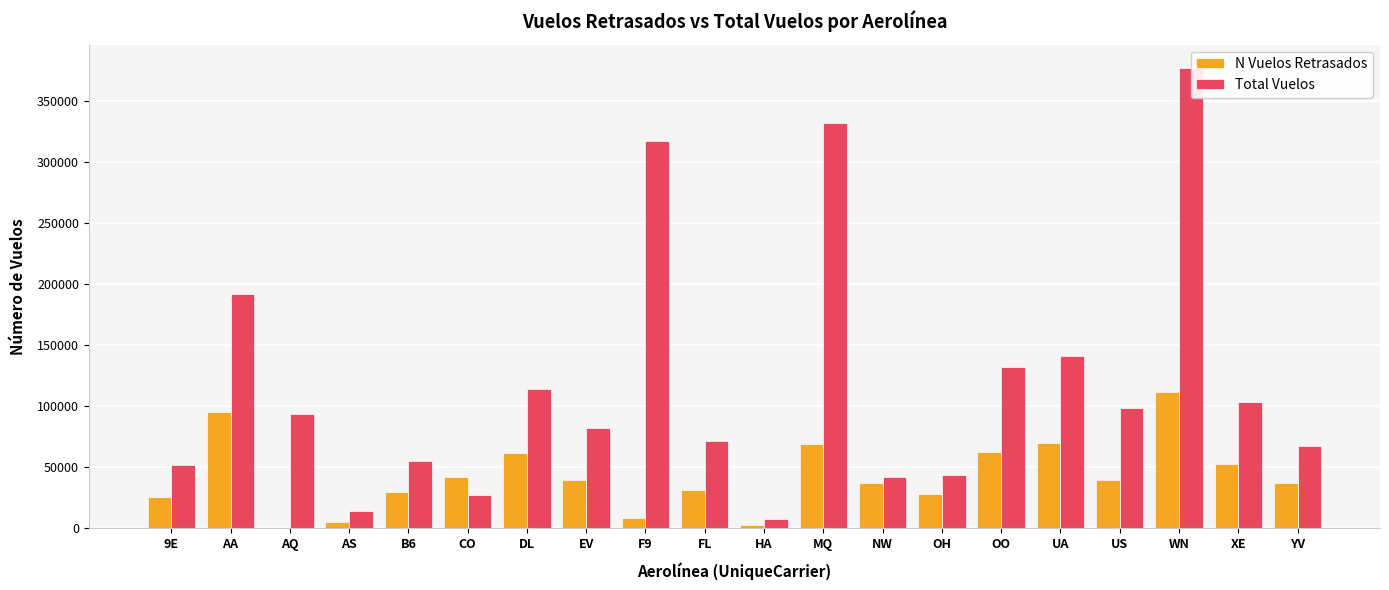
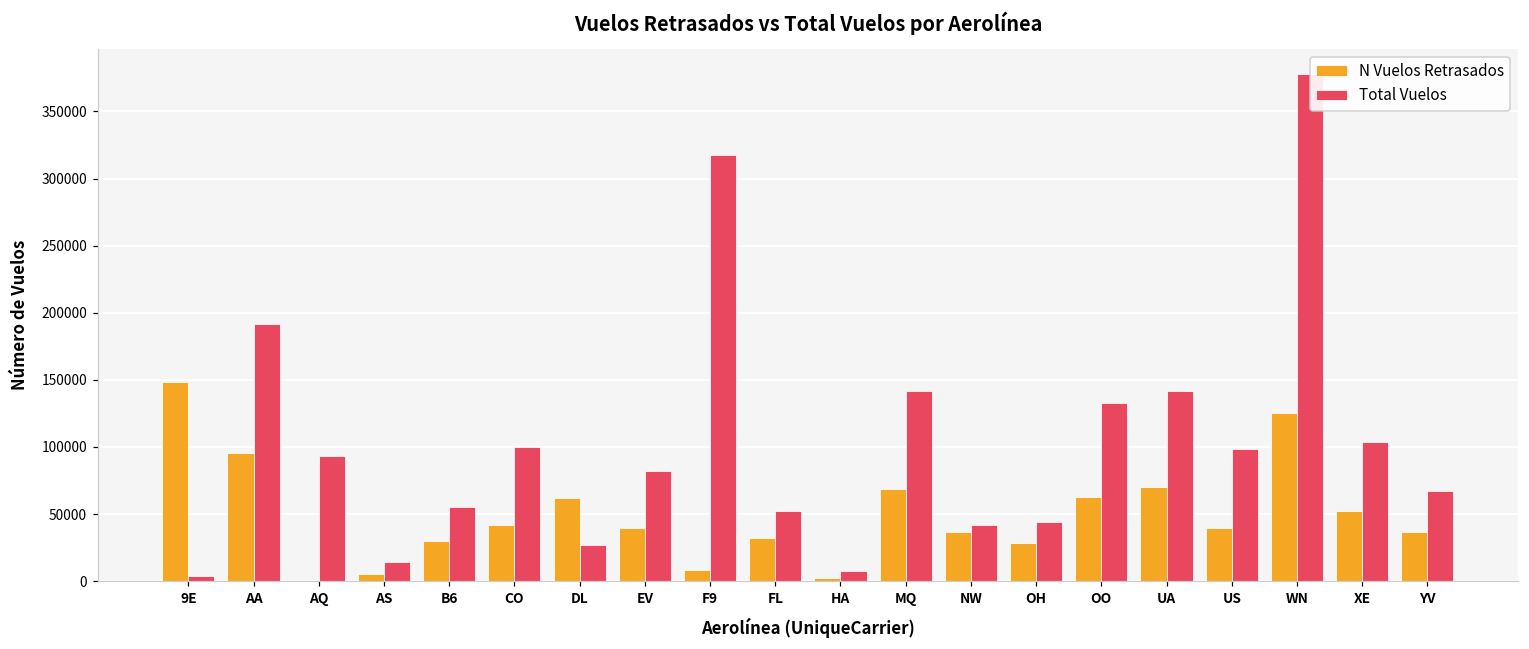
  {
    "N Vuelos Retrasados": {
-     "9E": 26000,
+     "9E": 148000,
      "AA": 95000,
      "AS": 5000,
      "B6": 30000,
      "CO": 42000,
      "DL": 62000,
      "EV": 40000,
      "F9": 8000,
      "FL": 32000,
      "HA": 2000,
      "MQ": 69000,
      "NW": 37000,
      "OH": 28000,
      "OO": 63000,
      "UA": 70000,
      "US": 40000,
-     "WN": 111000,
+     "WN": 126000,
      "XE": 52000,
      "YV": 37000
    },
    "Total Vuelos": {
-     "9E": 52000,
+     "9E": 4000,
      "AA": 192000,
      "AQ": 93000,
      "AS": 14000,
      "B6": 55000,
-     "CO": 27000,
-     "DL": 114000,
+     "CO": 100000,
+     "DL": 27000,
      "EV": 82000,
      "F9": 318000,
-     "FL": 71000,
+     "FL": 53000,
      "HA": 7000,
-     "MQ": 333000,
+     "MQ": 142000,
      "NW": 42000,
      "OH": 44000,
      "OO": 132000,
      "UA": 141000,
      "US": 98000,
      "XE": 104000,
      "YV": 67000
    }
  }
